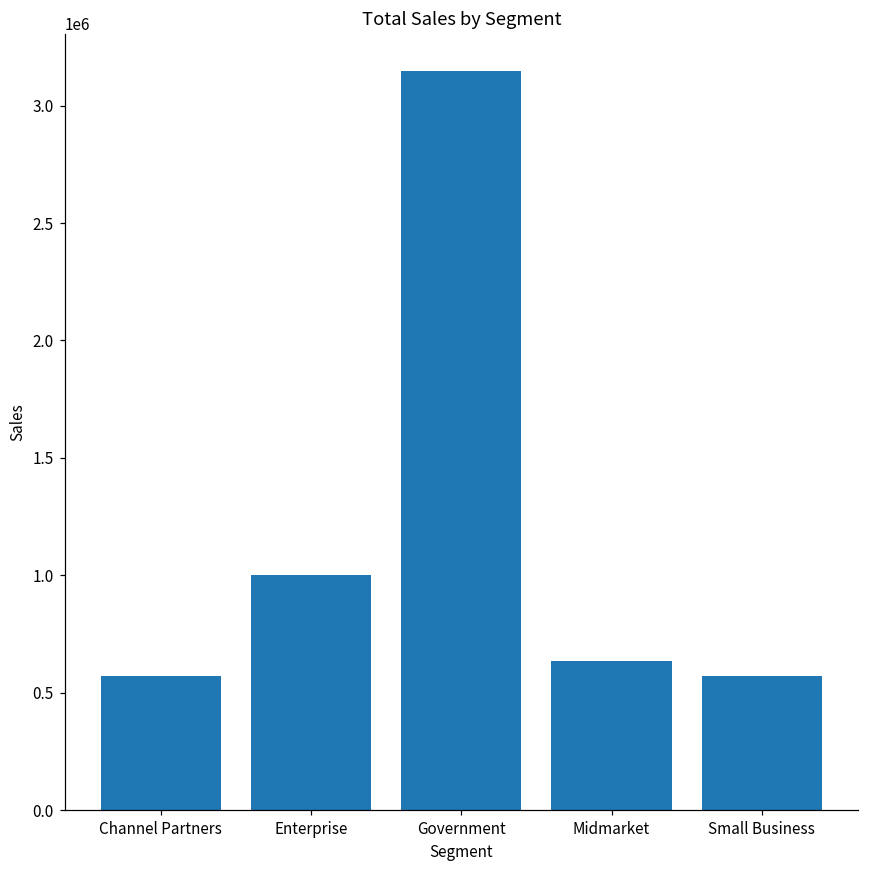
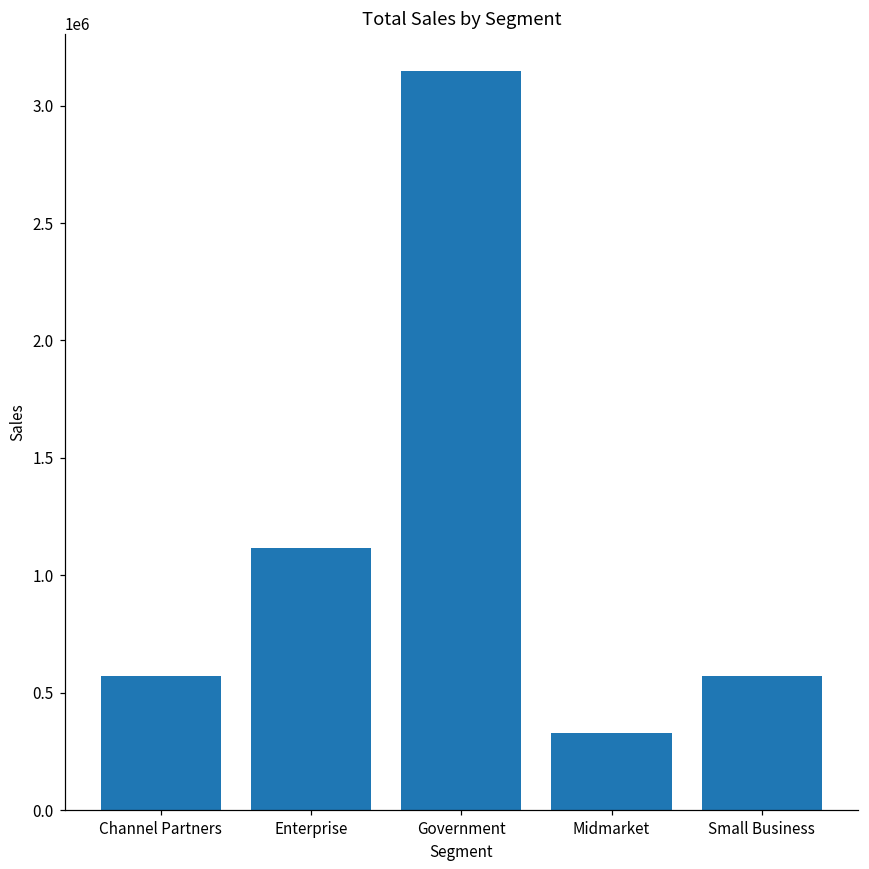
  {
    "Channel Partners": 570000,
-   "Enterprise": 1000000,
+   "Enterprise": 1120000,
    "Government": 3150000,
-   "Midmarket": 640000,
+   "Midmarket": 330000,
    "Small Business": 570000
  }
